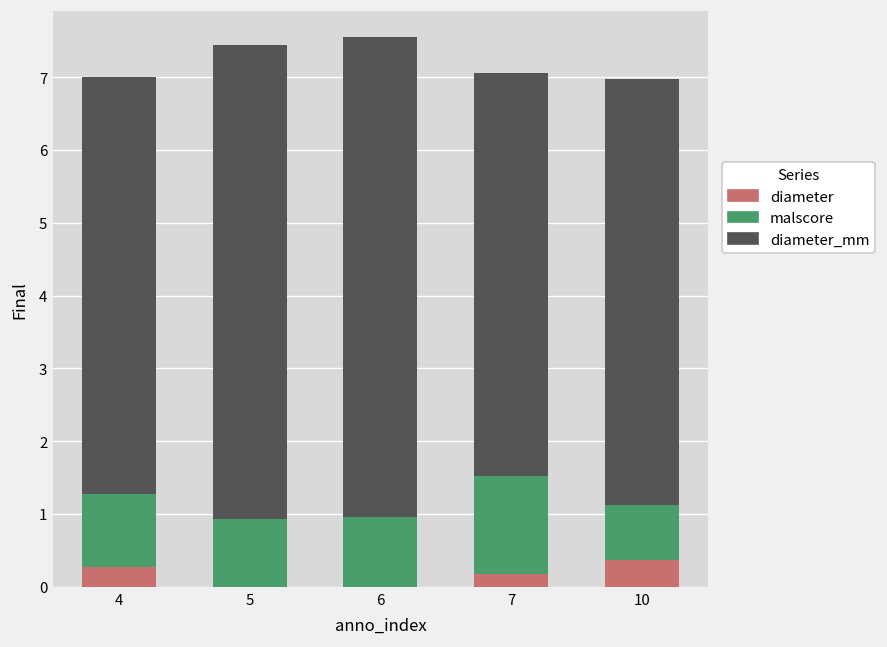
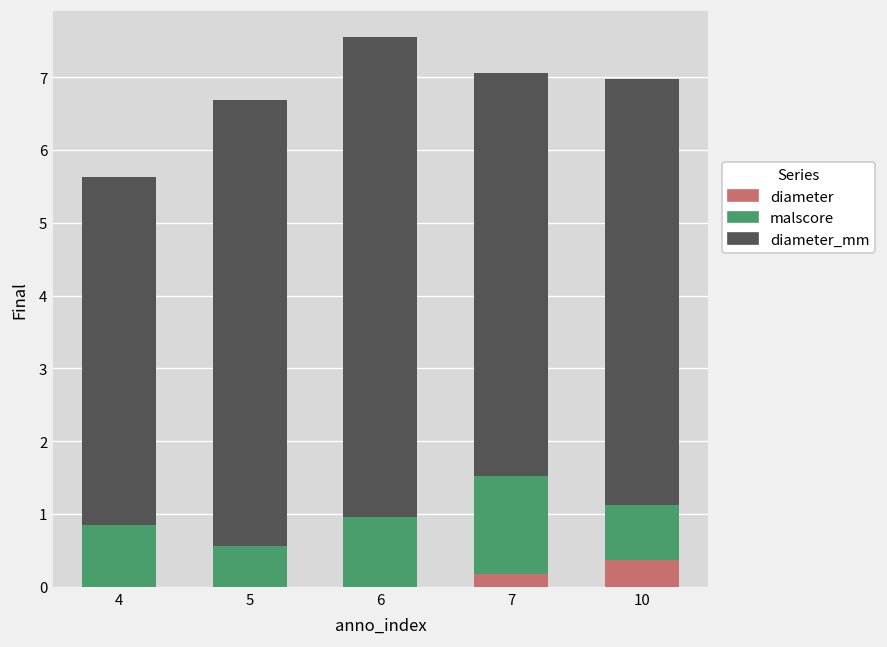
  {
    "diameter": {
-     "4": 0.3,
+     "4": 0.0,
      "7": 0.2,
      "10": 0.4
    },
    "malscore": {
-     "4": 1.0,
-     "5": 0.9,
+     "4": 0.9,
+     "5": 0.6,
      "6": 1.0,
      "7": 1.3,
      "10": 0.7
    },
    "diameter_mm": {
-     "4": 5.7,
-     "5": 6.5,
+     "4": 4.8,
+     "5": 6.1,
      "6": 6.6,
      "7": 5.5,
      "10": 5.8
    }
  }
